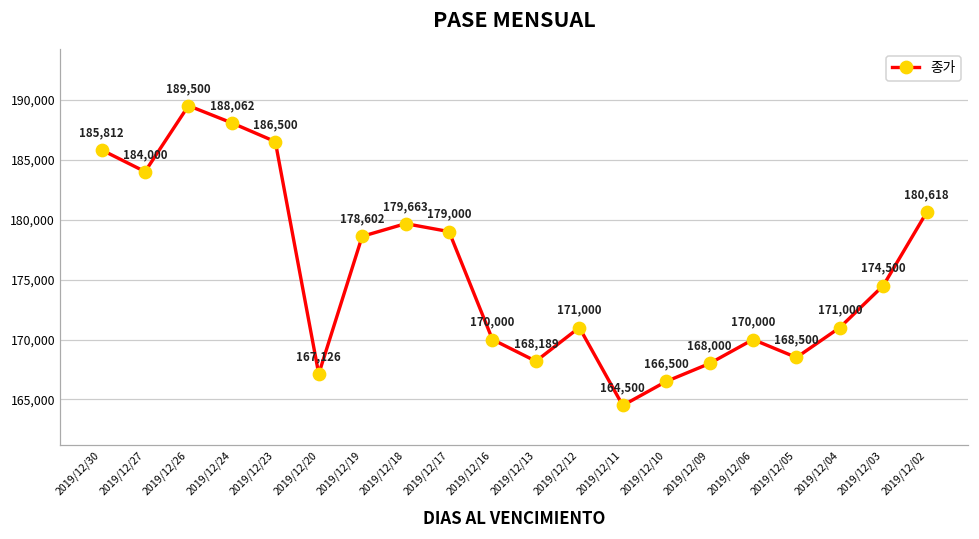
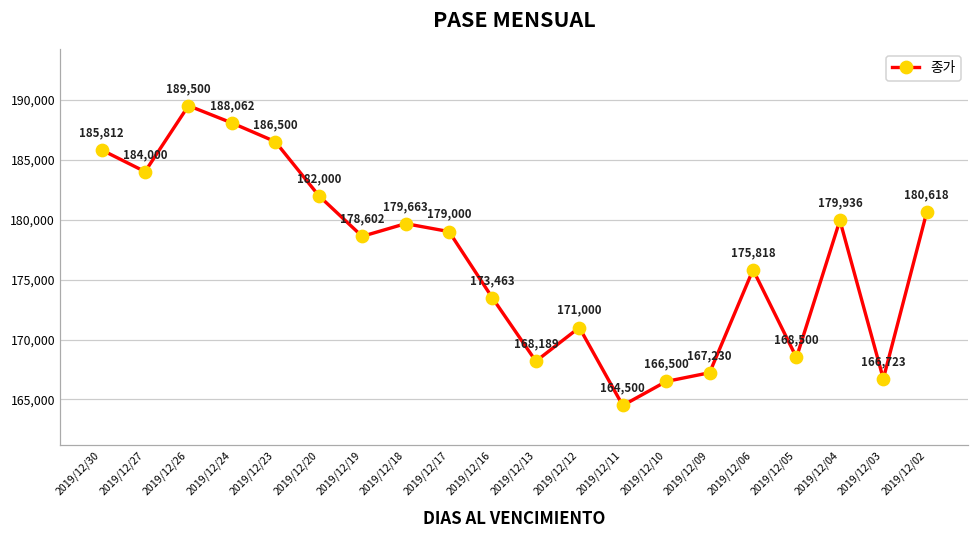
  {
    "2019/12/30": "185,812",
    "2019/12/27": "184,000",
    "2019/12/26": "189,500",
    "2019/12/24": "188,062",
    "2019/12/23": "186,500",
-   "2019/12/20": "167,126",
+   "2019/12/20": "182,000",
    "2019/12/19": "178,602",
    "2019/12/18": "179,663",
    "2019/12/17": "179,000",
-   "2019/12/16": "170,000",
+   "2019/12/16": "173,463",
    "2019/12/13": "168,189",
    "2019/12/12": "171,000",
    "2019/12/11": "164,500",
    "2019/12/10": "166,500",
-   "2019/12/09": "168,000",
-   "2019/12/06": "170,000",
+   "2019/12/09": "167,230",
+   "2019/12/06": "175,818",
    "2019/12/05": "168,500",
-   "2019/12/04": "171,000",
-   "2019/12/03": "174,500",
+   "2019/12/04": "179,936",
+   "2019/12/03": "166,723",
    "2019/12/02": "180,618"
  }
